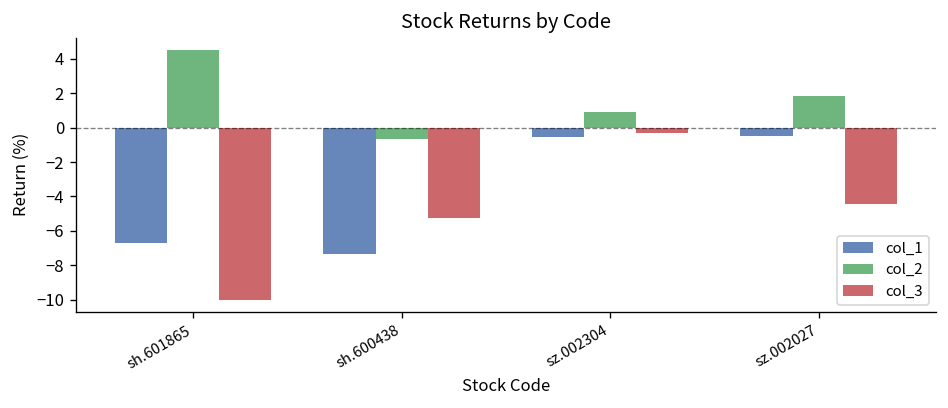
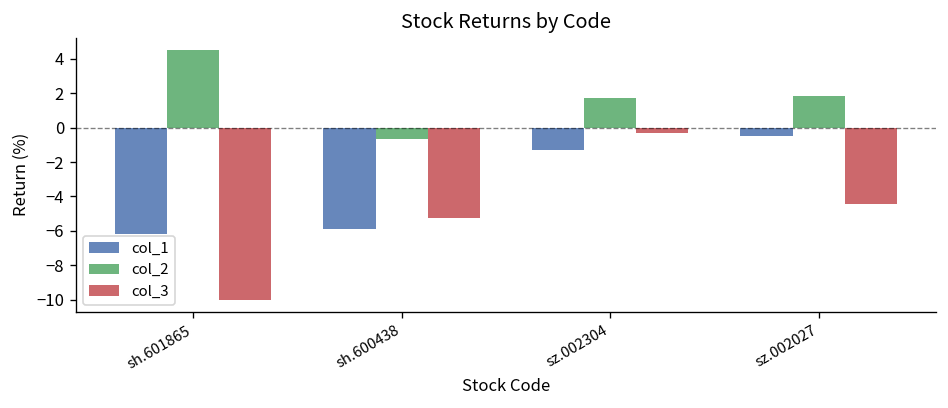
  {
    "col_1": {
-     "sh.601865": -6.7,
-     "sh.600438": -7.3,
-     "sz.002304": -0.5,
+     "sh.601865": -6.2,
+     "sh.600438": -5.9,
+     "sz.002304": -1.3,
      "sz.002027": -0.5
    },
    "col_2": {
      "sh.601865": 4.5,
      "sh.600438": -0.6,
-     "sz.002304": 0.9,
+     "sz.002304": 1.7,
      "sz.002027": 1.9
    },
    "col_3": {
      "sh.601865": -10.0,
      "sh.600438": -5.3,
      "sz.002304": -0.3,
      "sz.002027": -4.4
    }
  }
